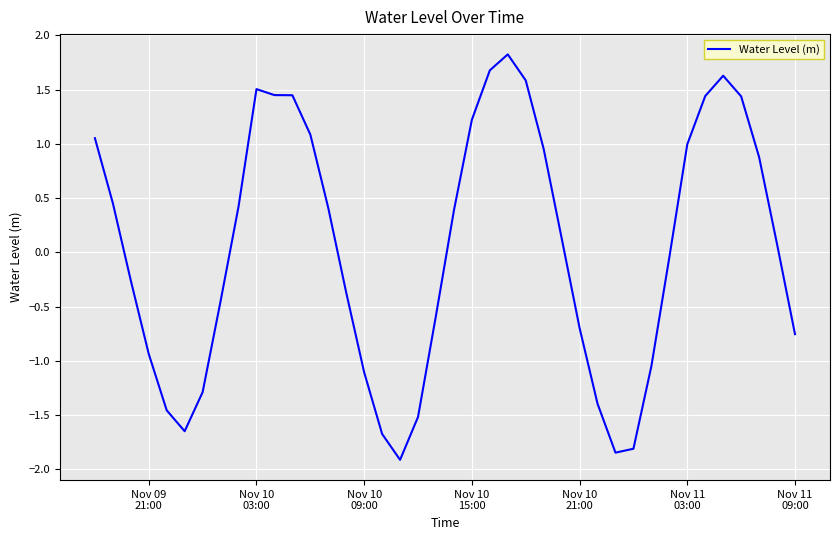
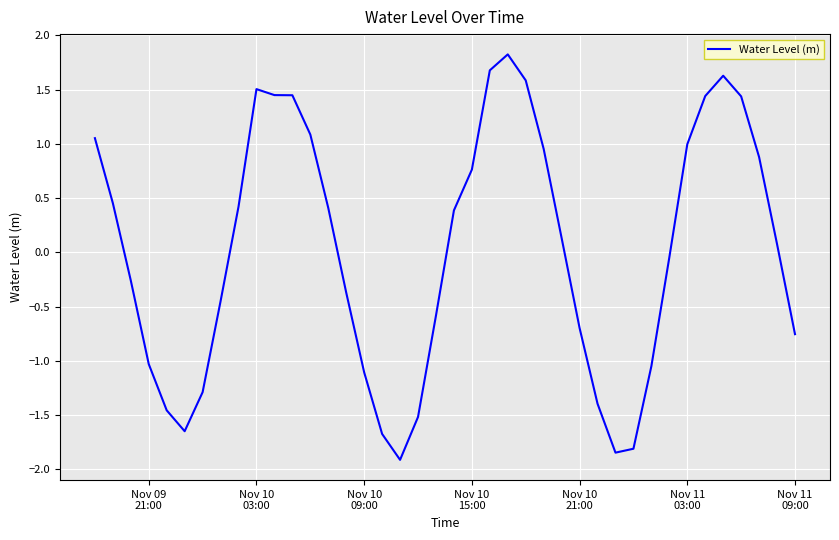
  {
-   "Nov 09 21:00": -0.94,
+   "Nov 09 21:00": -1.03,
    "Nov 10 03:00": 1.51,
    "Nov 10 09:00": -1.10,
-   "Nov 10 15:00": 1.22,
+   "Nov 10 15:00": 0.76,
    "Nov 10 21:00": -0.70,
    "Nov 11 03:00": 1.00,
    "Nov 11 09:00": -0.75
  }
